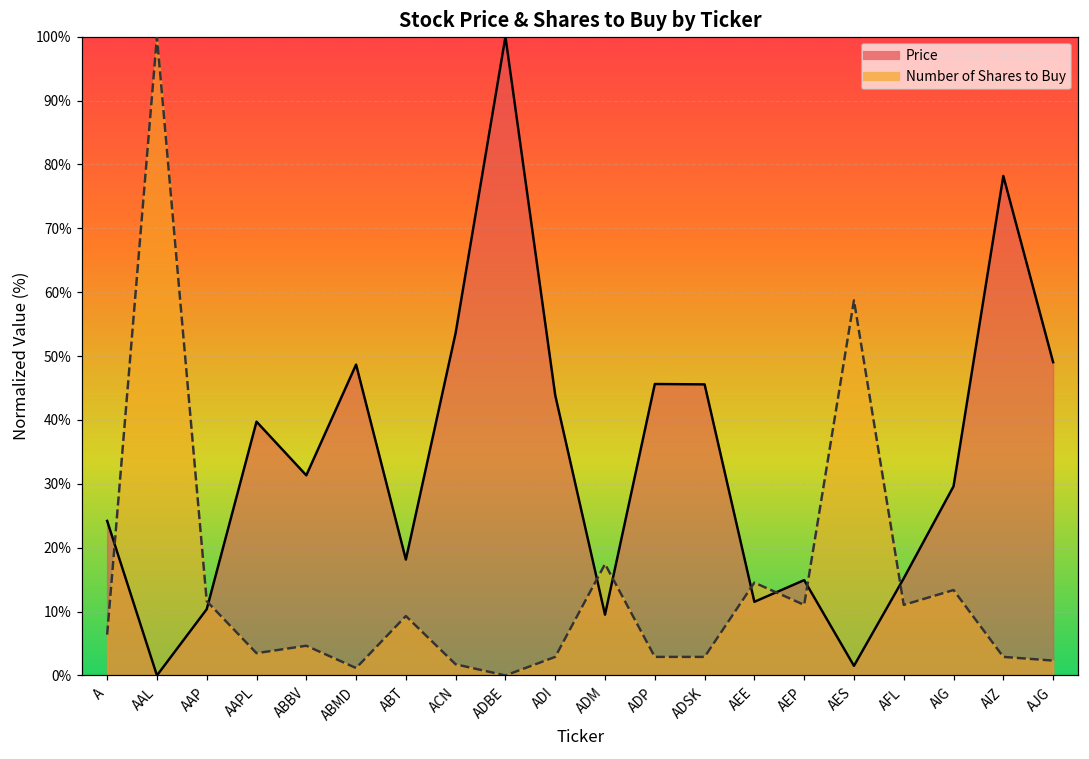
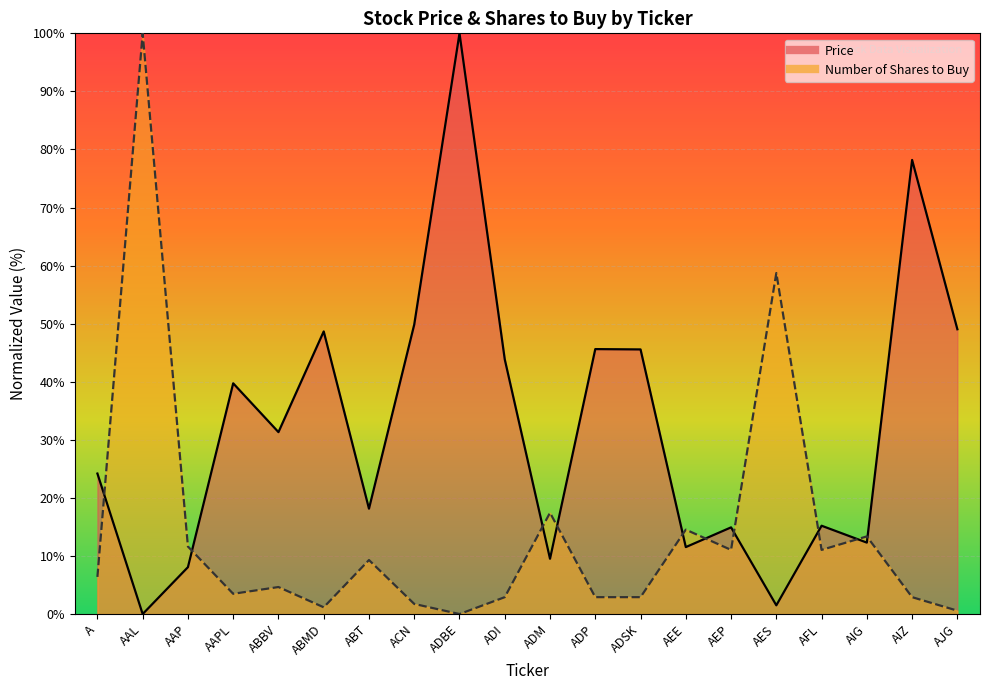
  {
    "Price": {
      "A": "24%",
      "AAL": "0%",
-     "AAP": "10%",
+     "AAP": "8%",
      "AAPL": "40%",
      "ABBV": "31%",
      "ABMD": "49%",
      "ABT": "18%",
-     "ACN": "54%",
+     "ACN": "50%",
      "ADBE": "100%",
      "ADI": "44%",
      "ADM": "10%",
      "ADP": "46%",
      "ADSK": "46%",
      "AEE": "12%",
      "AEP": "15%",
      "AES": "2%",
      "AFL": "15%",
-     "AIG": "30%",
+     "AIG": "12%",
      "AIZ": "78%",
      "AJG": "49%"
    },
    "Number of Shares to Buy": {
      "A": "6%",
      "AAL": "100%",
      "AAP": "12%",
      "AAPL": "3%",
      "ABBV": "5%",
      "ABMD": "1%",
      "ABT": "9%",
      "ACN": "2%",
      "ADBE": "0%",
      "ADI": "3%",
      "ADM": "17%",
      "ADP": "3%",
      "ADSK": "3%",
      "AEE": "15%",
      "AEP": "11%",
      "AES": "59%",
      "AFL": "11%",
      "AIG": "13%",
      "AIZ": "3%",
-     "AJG": "2%"
+     "AJG": "1%"
    }
  }
